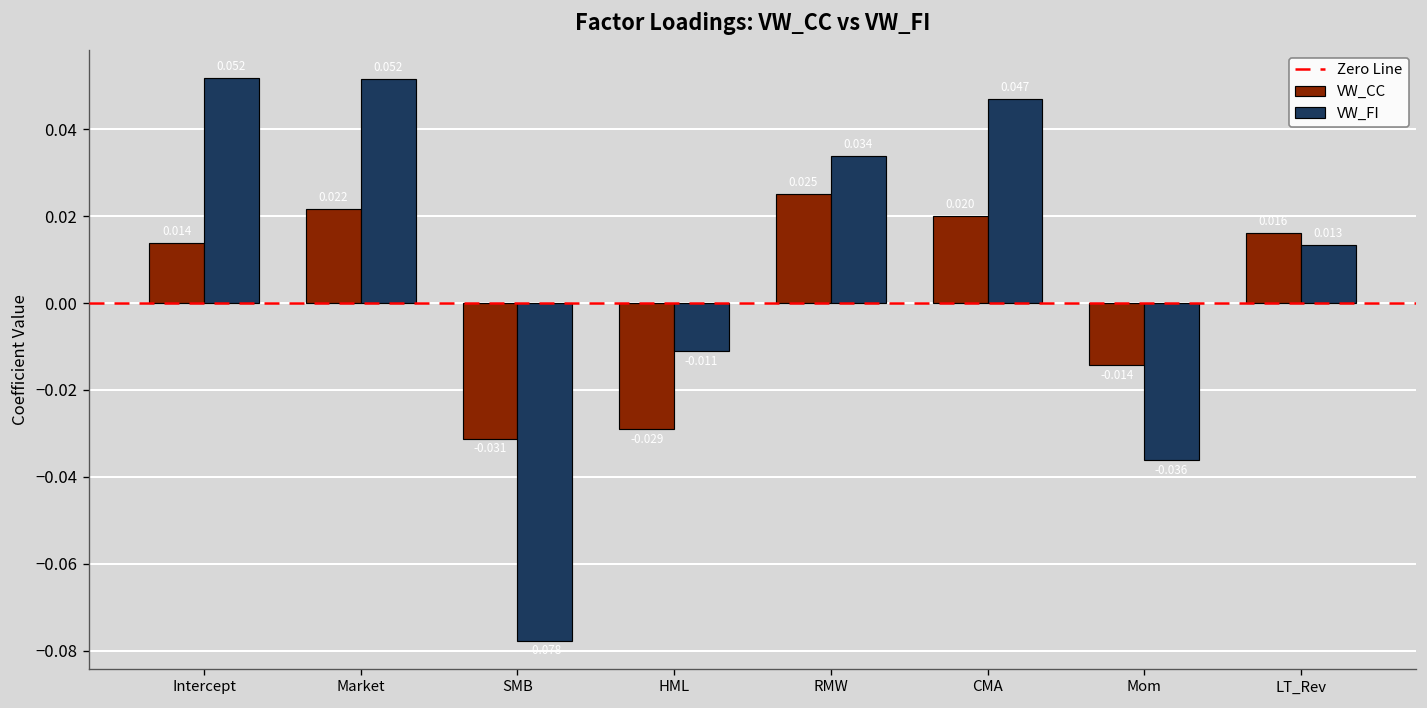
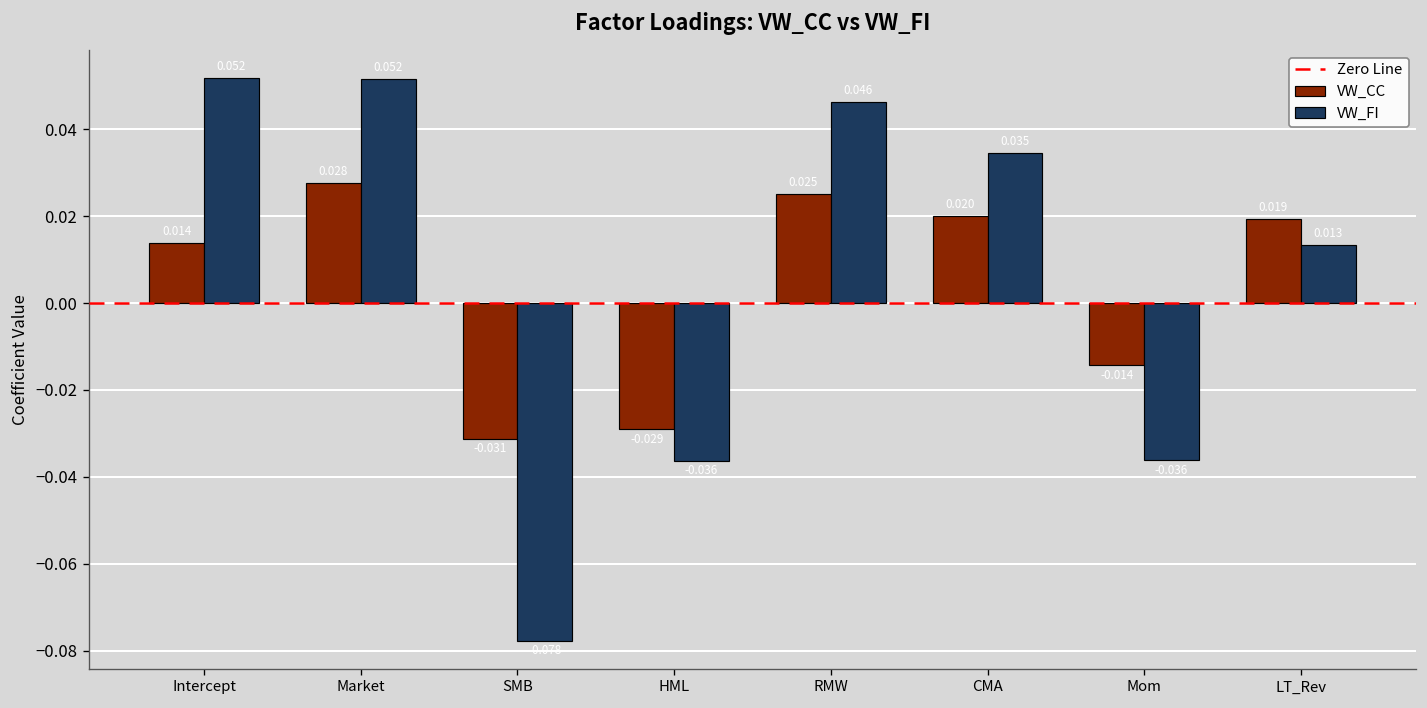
  {
    "VW_CC": {
      "Intercept": 0.014,
-     "Market": 0.022,
+     "Market": 0.028,
      "SMB": -0.031,
      "HML": -0.029,
      "RMW": 0.025,
      "CMA": 0.020,
      "Mom": -0.014,
-     "LT_Rev": 0.016
+     "LT_Rev": 0.019
    },
    "VW_FI": {
      "Intercept": 0.052,
      "Market": 0.052,
      "SMB": -0.078,
-     "HML": -0.011,
-     "RMW": 0.034,
-     "CMA": 0.047,
+     "HML": -0.036,
+     "RMW": 0.046,
+     "CMA": 0.035,
      "Mom": -0.036,
      "LT_Rev": 0.013
    }
  }
